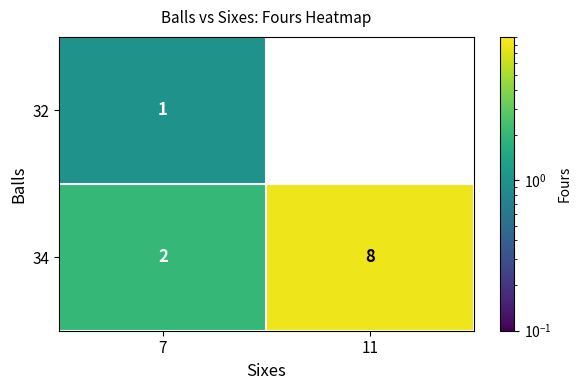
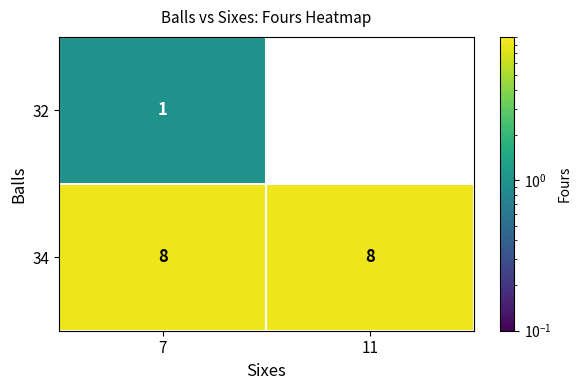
  {
    "32": {
      "7": 1
    },
    "34": {
-     "7": 2,
+     "7": 8,
      "11": 8
    }
  }
